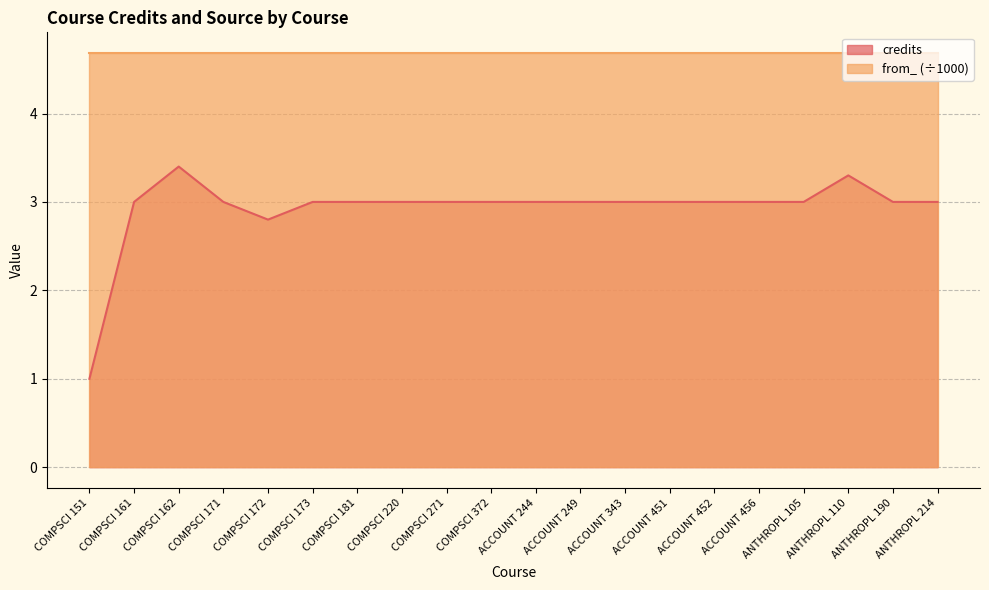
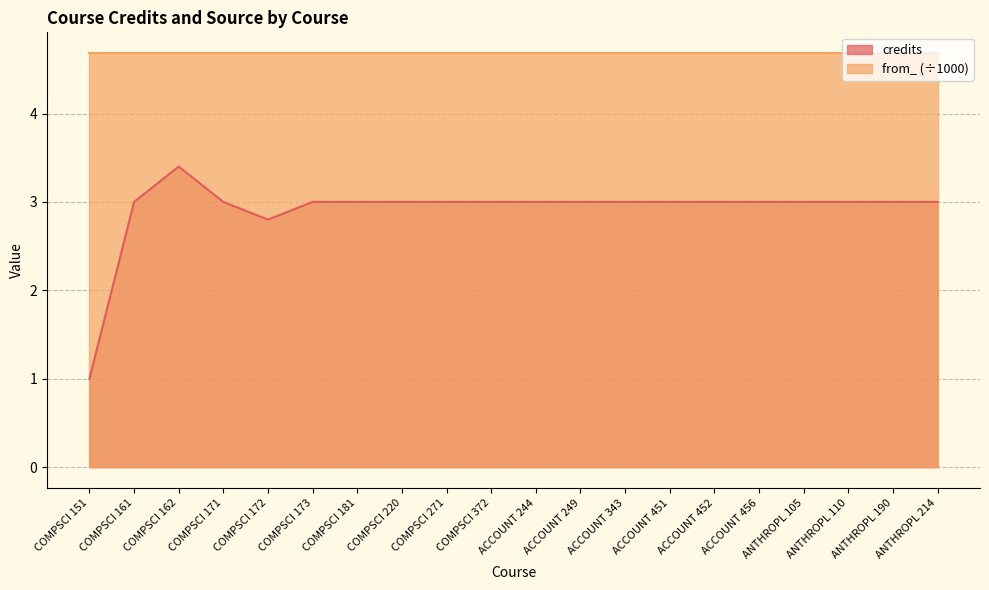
  {
    "credits": {
      "COMPSCI 151": 1.0,
      "COMPSCI 161": 3.0,
      "COMPSCI 162": 3.4,
      "COMPSCI 171": 3.0,
      "COMPSCI 172": 2.8,
      "COMPSCI 173": 3.0,
      "COMPSCI 181": 3.0,
      "COMPSCI 220": 3.0,
      "COMPSCI 271": 3.0,
      "COMPSCI 372": 3.0,
      "ACCOUNT 244": 3.0,
      "ACCOUNT 249": 3.0,
      "ACCOUNT 343": 3.0,
      "ACCOUNT 451": 3.0,
      "ACCOUNT 452": 3.0,
      "ACCOUNT 456": 3.0,
      "ANTHROPL 105": 3.0,
-     "ANTHROPL 110": 3.3,
+     "ANTHROPL 110": 3.0,
      "ANTHROPL 190": 3.0,
      "ANTHROPL 214": 3.0
    },
    "from_ (÷1000)": {
      "COMPSCI 151": 4.7,
      "COMPSCI 161": 4.7,
      "COMPSCI 162": 4.7,
      "COMPSCI 171": 4.7,
      "COMPSCI 172": 4.7,
      "COMPSCI 173": 4.7,
      "COMPSCI 181": 4.7,
      "COMPSCI 220": 4.7,
      "COMPSCI 271": 4.7,
      "COMPSCI 372": 4.7,
      "ACCOUNT 244": 4.7,
      "ACCOUNT 249": 4.7,
      "ACCOUNT 343": 4.7,
      "ACCOUNT 451": 4.7,
      "ACCOUNT 452": 4.7,
      "ACCOUNT 456": 4.7,
      "ANTHROPL 105": 4.7
    }
  }
